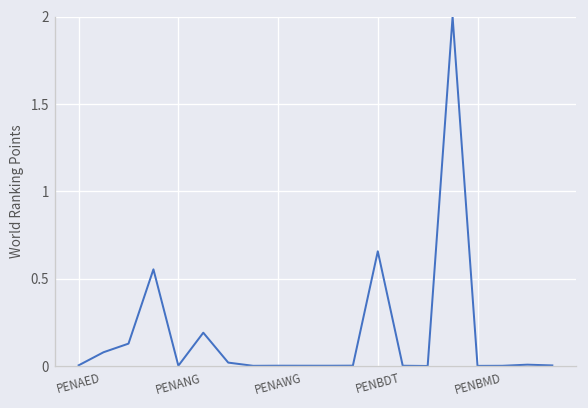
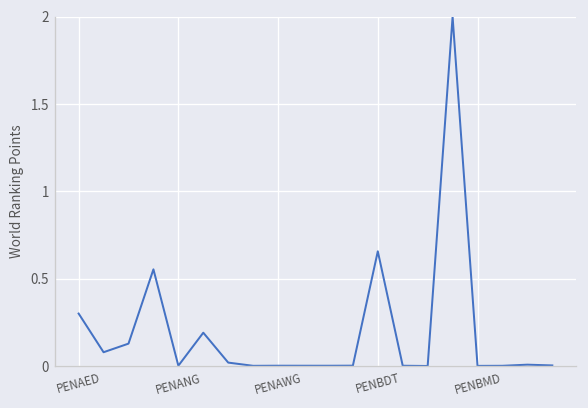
  {
-   "PENAED": 0.00,
+   "PENAED": 0.30,
    "PENANG": 0.00,
    "PENAWG": 0.00,
    "PENBDT": 0.66,
    "PENBMD": 0.00
  }
